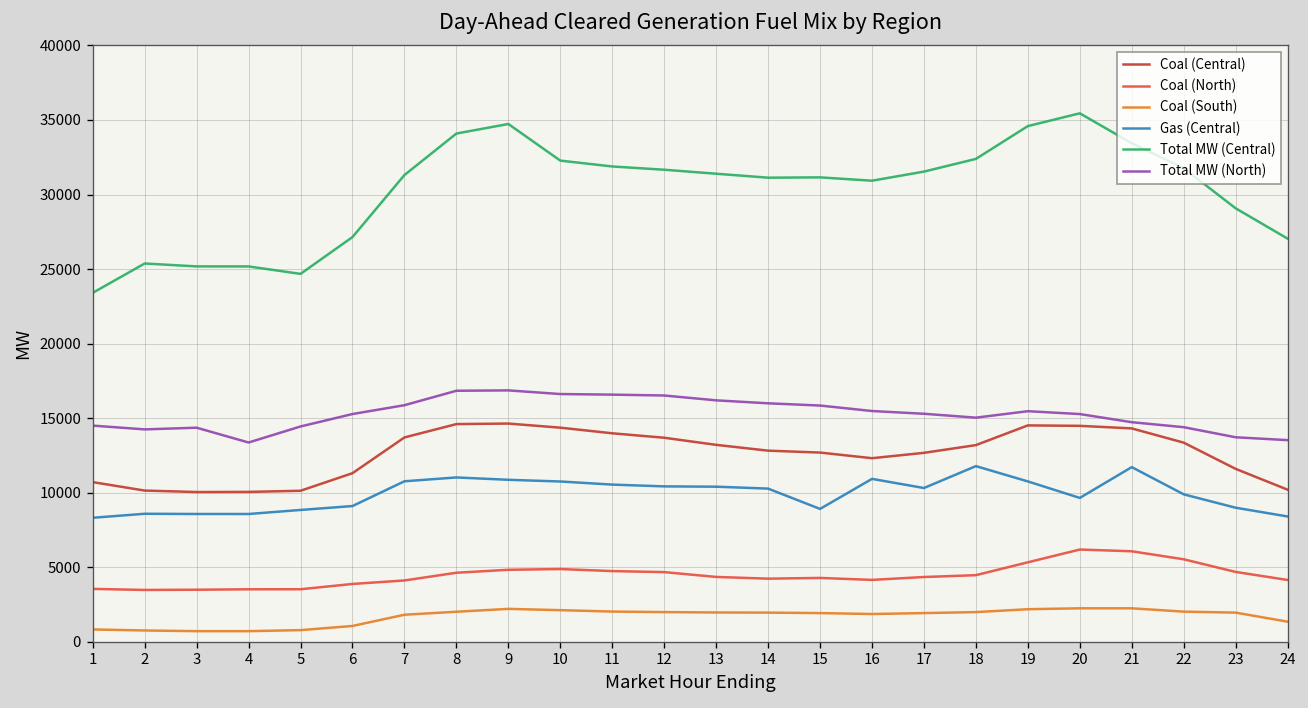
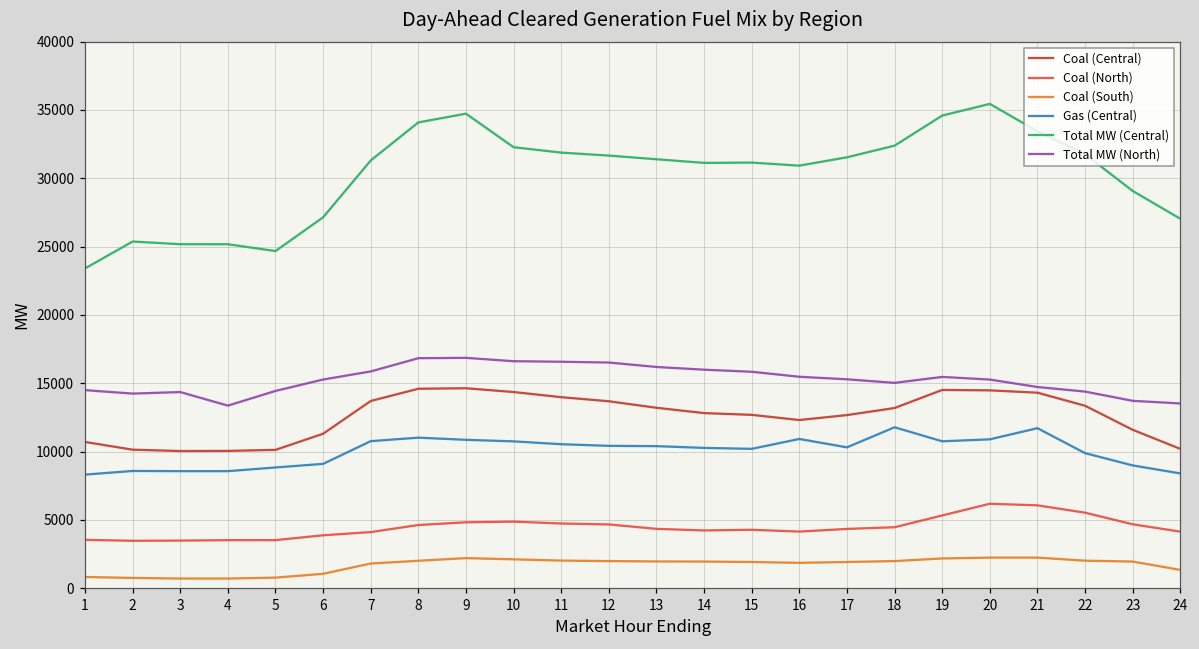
  {
    "Gas (Central)": {
      "1": 8300,
      "2": 8600,
      "3": 8600,
      "4": 8600,
      "5": 8800,
      "6": 9100,
      "7": 10800,
      "8": 11000,
      "9": 10900,
      "10": 10700,
      "11": 10500,
      "12": 10400,
      "13": 10400,
      "14": 10300,
-     "15": 8900,
+     "15": 10200,
      "16": 10900,
      "17": 10300,
      "18": 11800,
      "19": 10800,
-     "20": 9600,
+     "20": 10900,
      "21": 11700,
      "22": 9900,
      "23": 9000,
      "24": 8400
    },
    "Total MW (Central)": {
      "1": 23400,
      "2": 25400,
      "3": 25200,
      "4": 25200,
      "5": 24700,
      "6": 27100,
      "7": 31300,
      "8": 34100,
      "9": 34700,
      "10": 32300,
      "11": 31900,
      "12": 31700,
      "13": 31400,
      "14": 31100,
      "15": 31200,
      "16": 30900,
      "17": 31500,
      "18": 32400,
      "19": 34600,
      "20": 35400,
      "23": 29100,
      "24": 27000
    },
    "Total MW (North)": {
      "1": 14500,
      "2": 14200,
      "3": 14400,
      "4": 13400,
      "5": 14400,
      "6": 15300,
      "7": 15900,
      "8": 16800,
      "9": 16900,
      "10": 16600,
      "11": 16600,
      "12": 16500,
      "13": 16200,
      "14": 16000,
      "15": 15800,
      "16": 15500,
      "17": 15300,
      "18": 15000,
      "19": 15500,
      "20": 15300,
      "21": 14700,
      "22": 14400,
      "23": 13700,
      "24": 13500
    }
  }
